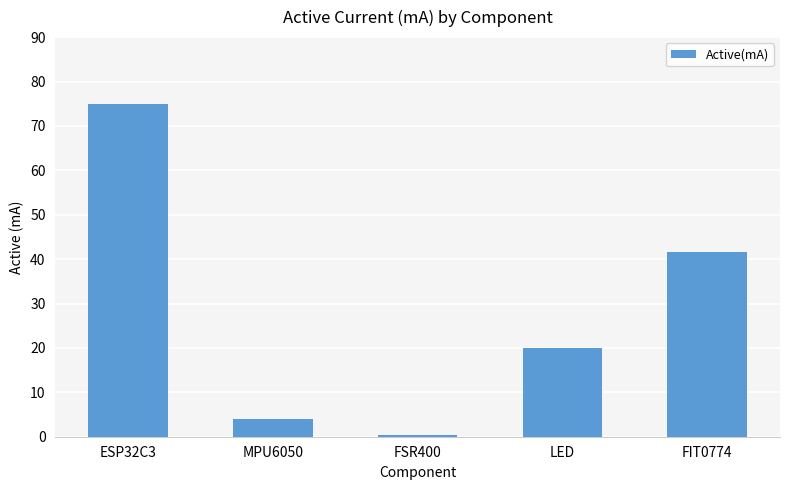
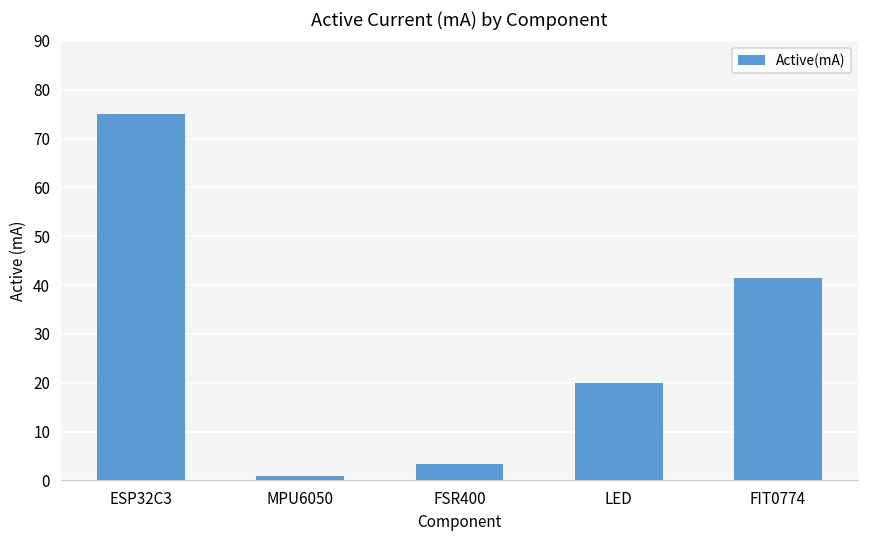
  {
    "ESP32C3": 75,
-   "MPU6050": 4,
-   "FSR400": 1,
+   "MPU6050": 1,
+   "FSR400": 3,
    "LED": 20,
    "FIT0774": 42
  }
